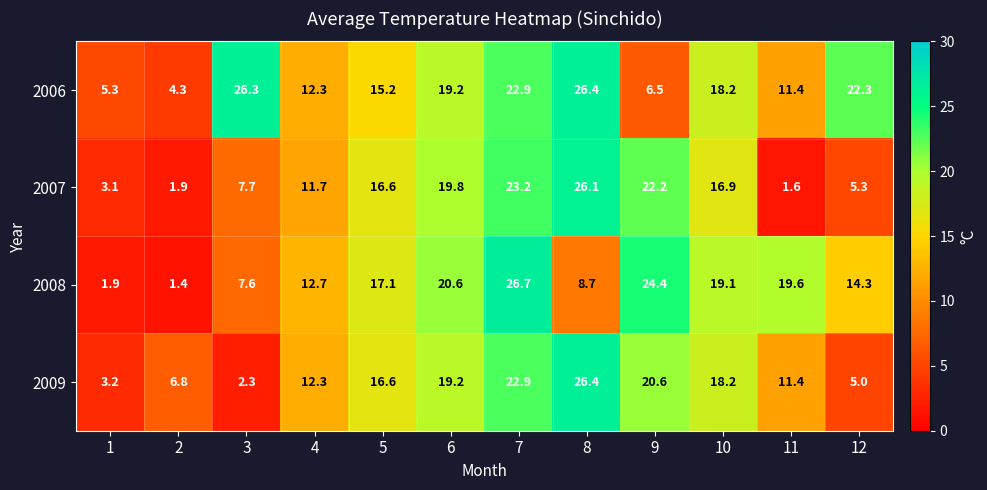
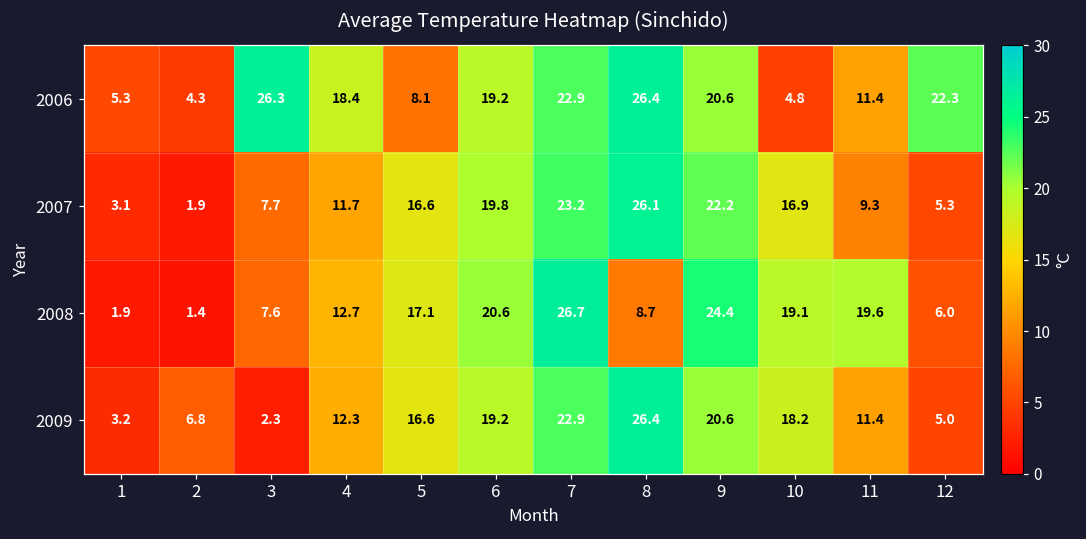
  {
    "2006": {
      "1": 5.3,
      "2": 4.3,
      "3": 26.3,
-     "4": 12.3,
-     "5": 15.2,
+     "4": 18.4,
+     "5": 8.1,
      "6": 19.2,
      "7": 22.9,
      "8": 26.4,
-     "9": 6.5,
-     "10": 18.2,
+     "9": 20.6,
+     "10": 4.8,
      "11": 11.4,
      "12": 22.3
    },
    "2007": {
      "1": 3.1,
      "2": 1.9,
      "3": 7.7,
      "4": 11.7,
      "5": 16.6,
      "6": 19.8,
      "7": 23.2,
      "8": 26.1,
      "9": 22.2,
      "10": 16.9,
-     "11": 1.6,
+     "11": 9.3,
      "12": 5.3
    },
    "2008": {
      "1": 1.9,
      "2": 1.4,
      "3": 7.6,
      "4": 12.7,
      "5": 17.1,
      "6": 20.6,
      "7": 26.7,
      "8": 8.7,
      "9": 24.4,
      "10": 19.1,
      "11": 19.6,
-     "12": 14.3
+     "12": 6.0
    },
    "2009": {
      "1": 3.2,
      "2": 6.8,
      "3": 2.3,
      "4": 12.3,
      "5": 16.6,
      "6": 19.2,
      "7": 22.9,
      "8": 26.4,
      "9": 20.6,
      "10": 18.2,
      "11": 11.4,
      "12": 5.0
    }
  }
